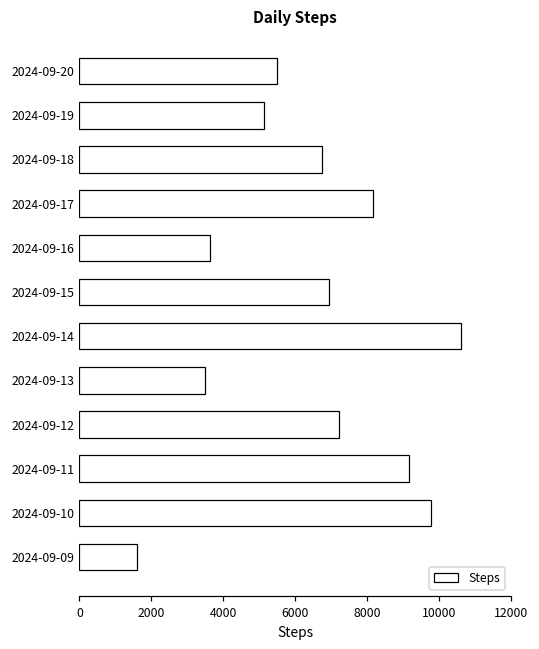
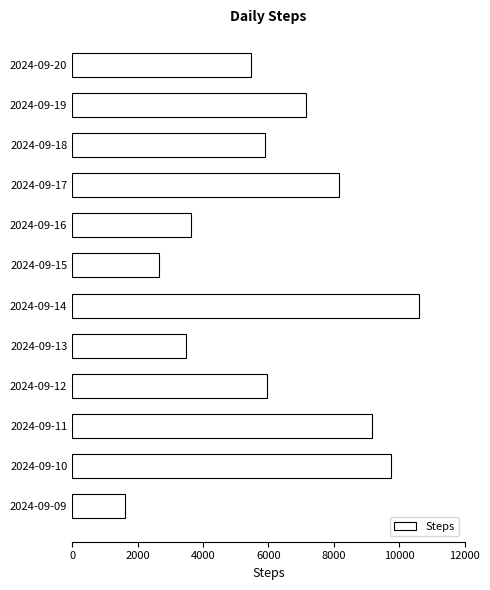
  {
    "2024-09-20": 5500,
-   "2024-09-19": 5100,
-   "2024-09-18": 6700,
+   "2024-09-19": 7100,
+   "2024-09-18": 5900,
    "2024-09-17": 8200,
    "2024-09-16": 3600,
-   "2024-09-15": 6900,
+   "2024-09-15": 2700,
    "2024-09-14": 10600,
    "2024-09-13": 3500,
-   "2024-09-12": 7200,
+   "2024-09-12": 6000,
    "2024-09-11": 9200,
    "2024-09-10": 9800,
    "2024-09-09": 1600
  }
